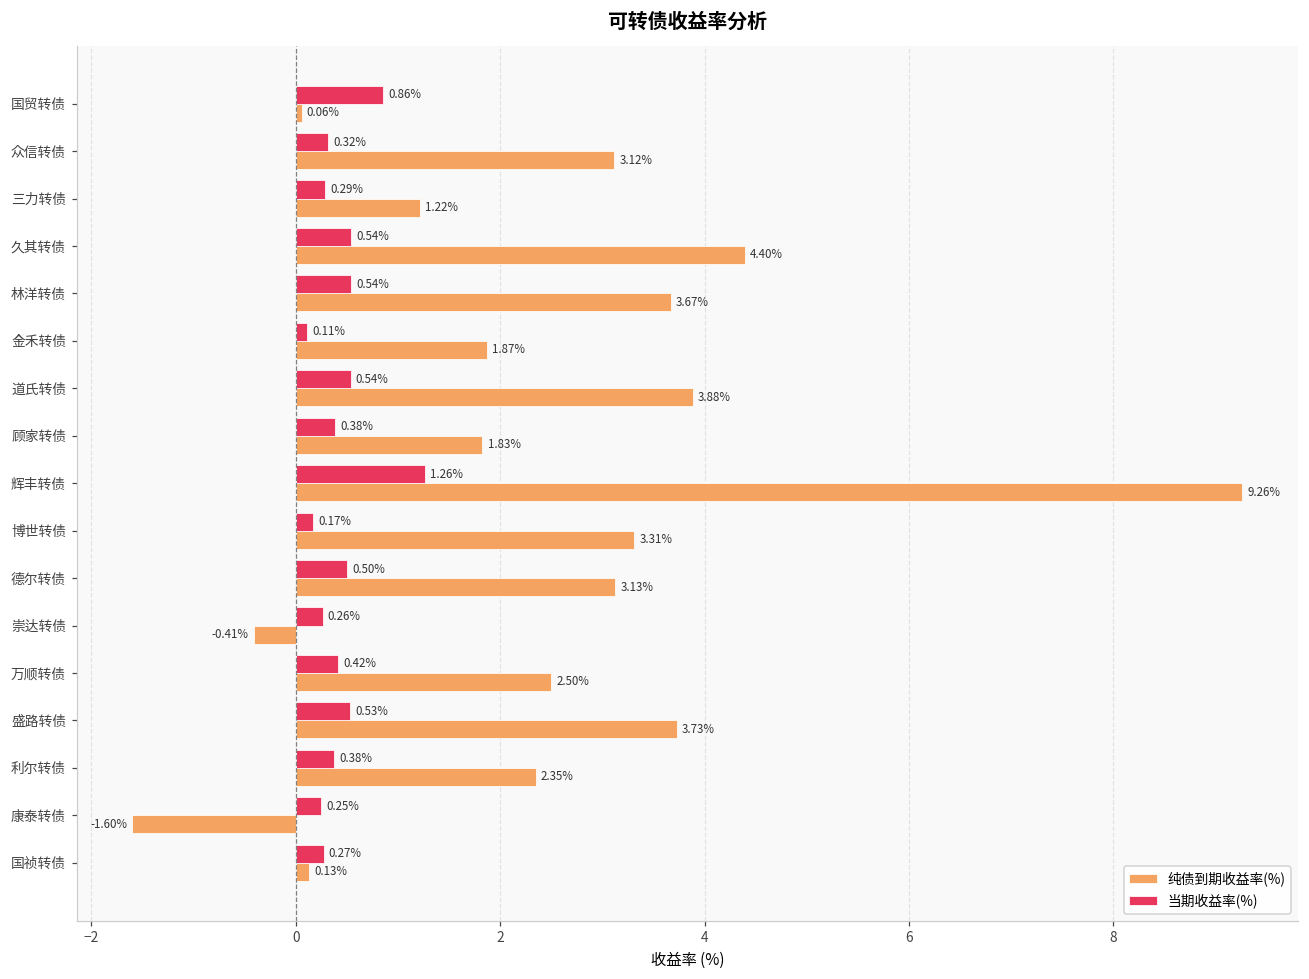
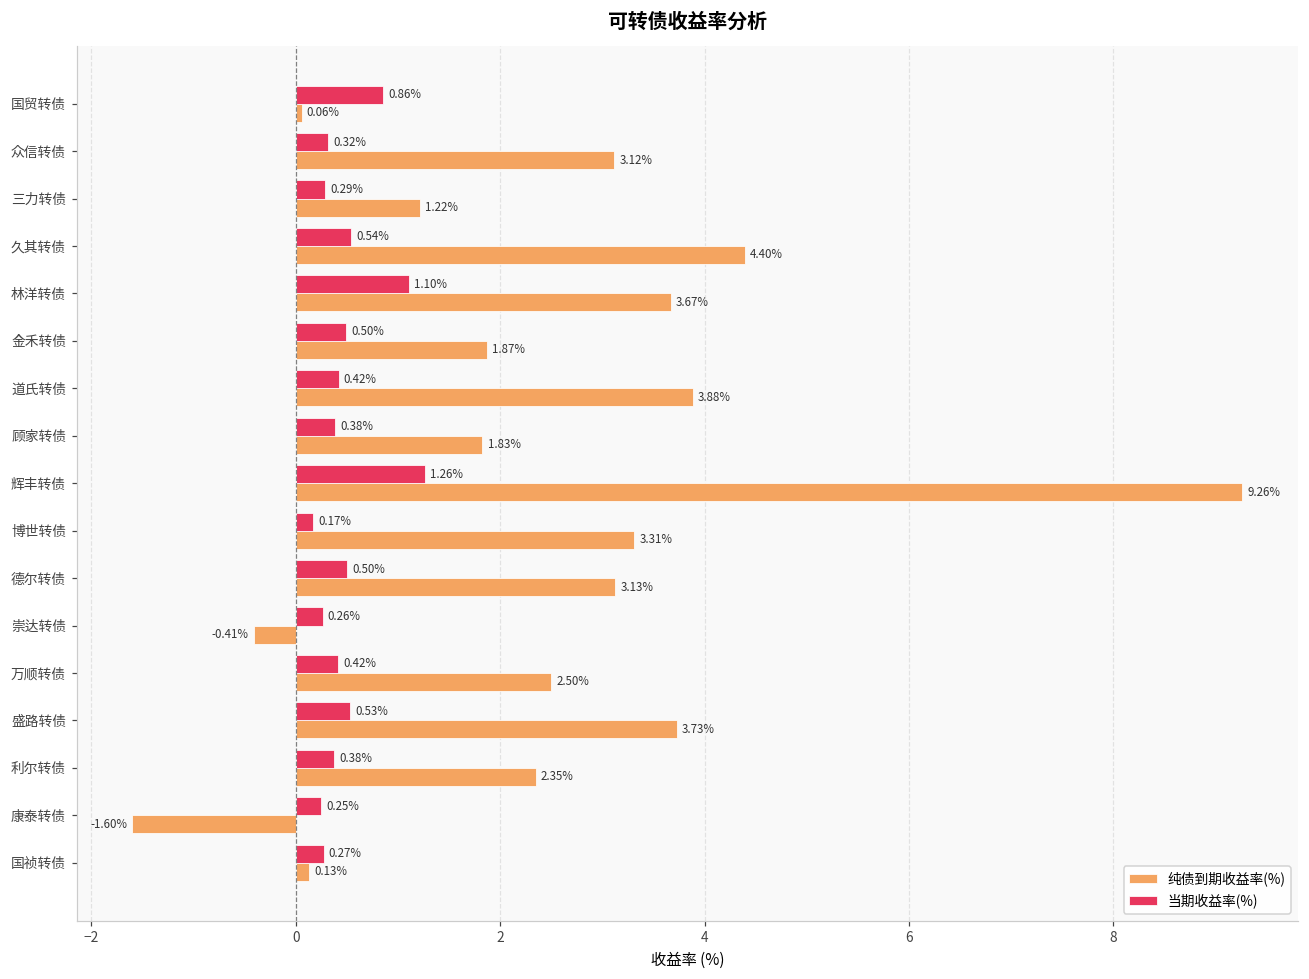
  {
    "纯债到期收益率(%)": {
      "国贸转债": "0.06%",
      "众信转债": "3.12%",
      "三力转债": "1.22%",
      "久其转债": "4.40%",
      "林洋转债": "3.67%",
      "金禾转债": "1.87%",
      "道氏转债": "3.88%",
      "顾家转债": "1.83%",
      "辉丰转债": "9.26%",
      "博世转债": "3.31%",
      "德尔转债": "3.13%",
      "崇达转债": "-0.41%",
      "万顺转债": "2.50%",
      "盛路转债": "3.73%",
      "利尔转债": "2.35%",
      "康泰转债": "-1.60%",
      "国祯转债": "0.13%"
    },
    "当期收益率(%)": {
      "国贸转债": "0.86%",
      "众信转债": "0.32%",
      "三力转债": "0.29%",
      "久其转债": "0.54%",
-     "林洋转债": "0.54%",
-     "金禾转债": "0.11%",
-     "道氏转债": "0.54%",
+     "林洋转债": "1.10%",
+     "金禾转债": "0.50%",
+     "道氏转债": "0.42%",
      "顾家转债": "0.38%",
      "辉丰转债": "1.26%",
      "博世转债": "0.17%",
      "德尔转债": "0.50%",
      "崇达转债": "0.26%",
      "万顺转债": "0.42%",
      "盛路转债": "0.53%",
      "利尔转债": "0.38%",
      "康泰转债": "0.25%",
      "国祯转债": "0.27%"
    }
  }
